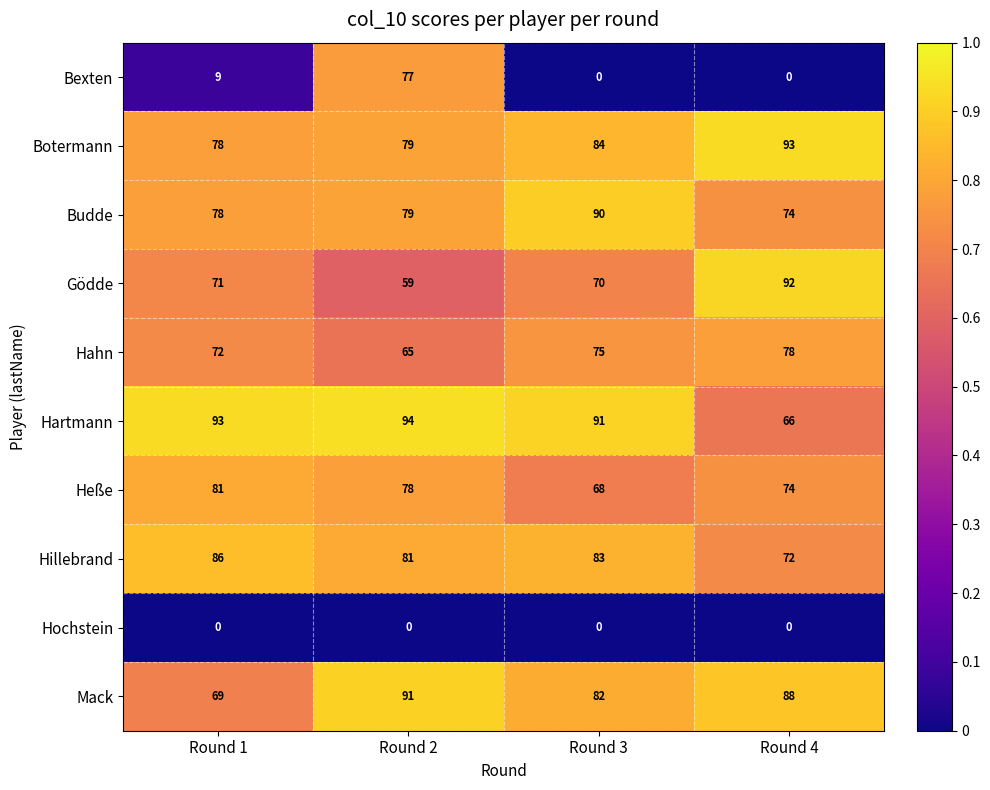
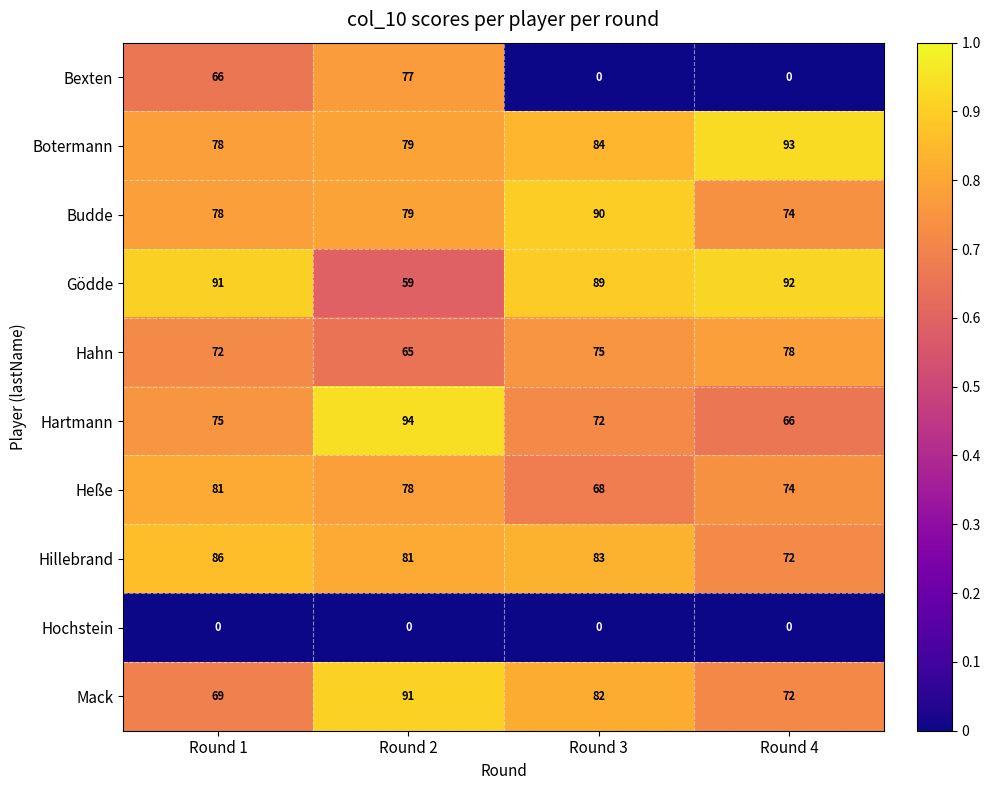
  {
    "Bexten": {
-     "Round 1": 9,
+     "Round 1": 66,
      "Round 2": 77,
      "Round 3": 0,
      "Round 4": 0
    },
    "Botermann": {
      "Round 1": 78,
      "Round 2": 79,
      "Round 3": 84,
      "Round 4": 93
    },
    "Budde": {
      "Round 1": 78,
      "Round 2": 79,
      "Round 3": 90,
      "Round 4": 74
    },
    "Gödde": {
-     "Round 1": 71,
+     "Round 1": 91,
      "Round 2": 59,
-     "Round 3": 70,
+     "Round 3": 89,
      "Round 4": 92
    },
    "Hahn": {
      "Round 1": 72,
      "Round 2": 65,
      "Round 3": 75,
      "Round 4": 78
    },
    "Hartmann": {
-     "Round 1": 93,
+     "Round 1": 75,
      "Round 2": 94,
-     "Round 3": 91,
+     "Round 3": 72,
      "Round 4": 66
    },
    "Heße": {
      "Round 1": 81,
      "Round 2": 78,
      "Round 3": 68,
      "Round 4": 74
    },
    "Hillebrand": {
      "Round 1": 86,
      "Round 2": 81,
      "Round 3": 83,
      "Round 4": 72
    },
    "Hochstein": {
      "Round 1": 0,
      "Round 2": 0,
      "Round 3": 0,
      "Round 4": 0
    },
    "Mack": {
      "Round 1": 69,
      "Round 2": 91,
      "Round 3": 82,
-     "Round 4": 88
+     "Round 4": 72
    }
  }
